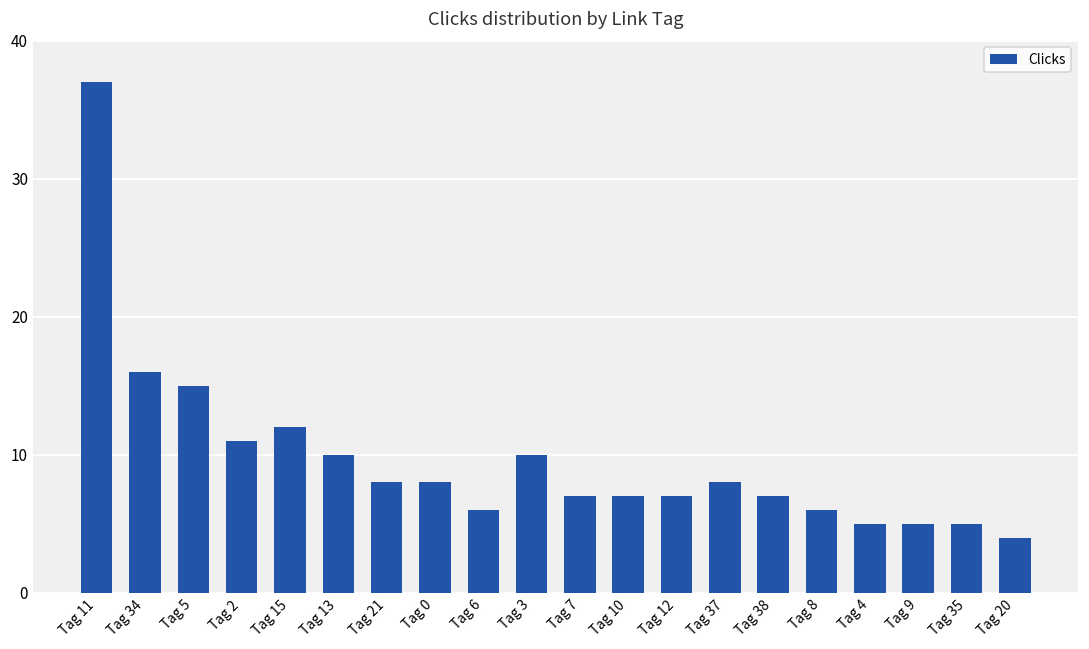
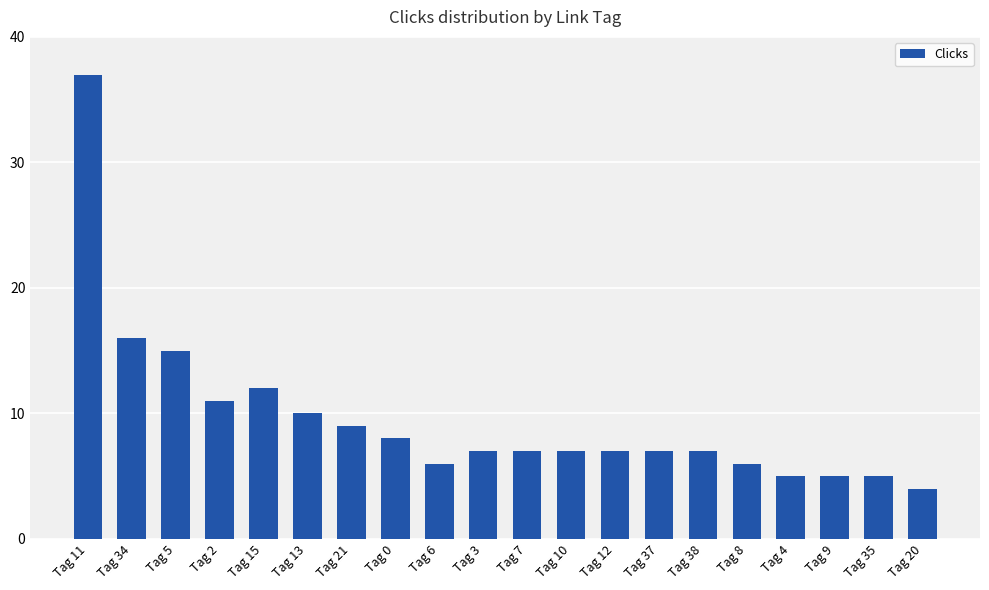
  {
    "Tag 11": 37,
    "Tag 34": 16,
    "Tag 5": 15,
    "Tag 2": 11,
    "Tag 15": 12,
    "Tag 13": 10,
-   "Tag 21": 8,
+   "Tag 21": 9,
    "Tag 0": 8,
    "Tag 6": 6,
-   "Tag 3": 10,
+   "Tag 3": 7,
    "Tag 7": 7,
    "Tag 10": 7,
    "Tag 12": 7,
-   "Tag 37": 8,
+   "Tag 37": 7,
    "Tag 38": 7,
    "Tag 8": 6,
    "Tag 4": 5,
    "Tag 9": 5,
    "Tag 35": 5,
    "Tag 20": 4
  }
